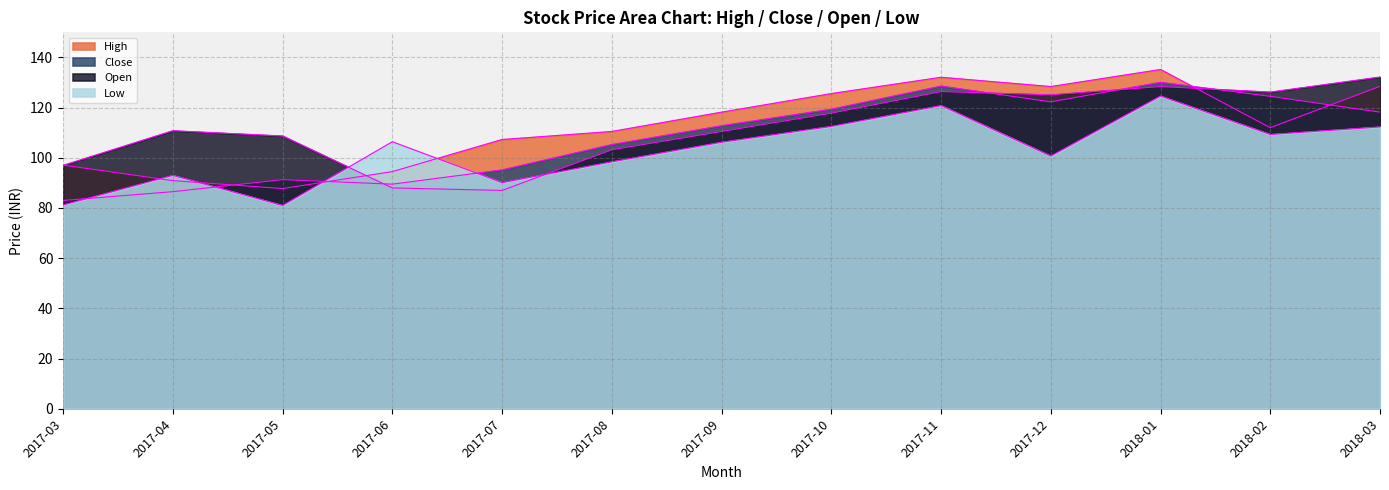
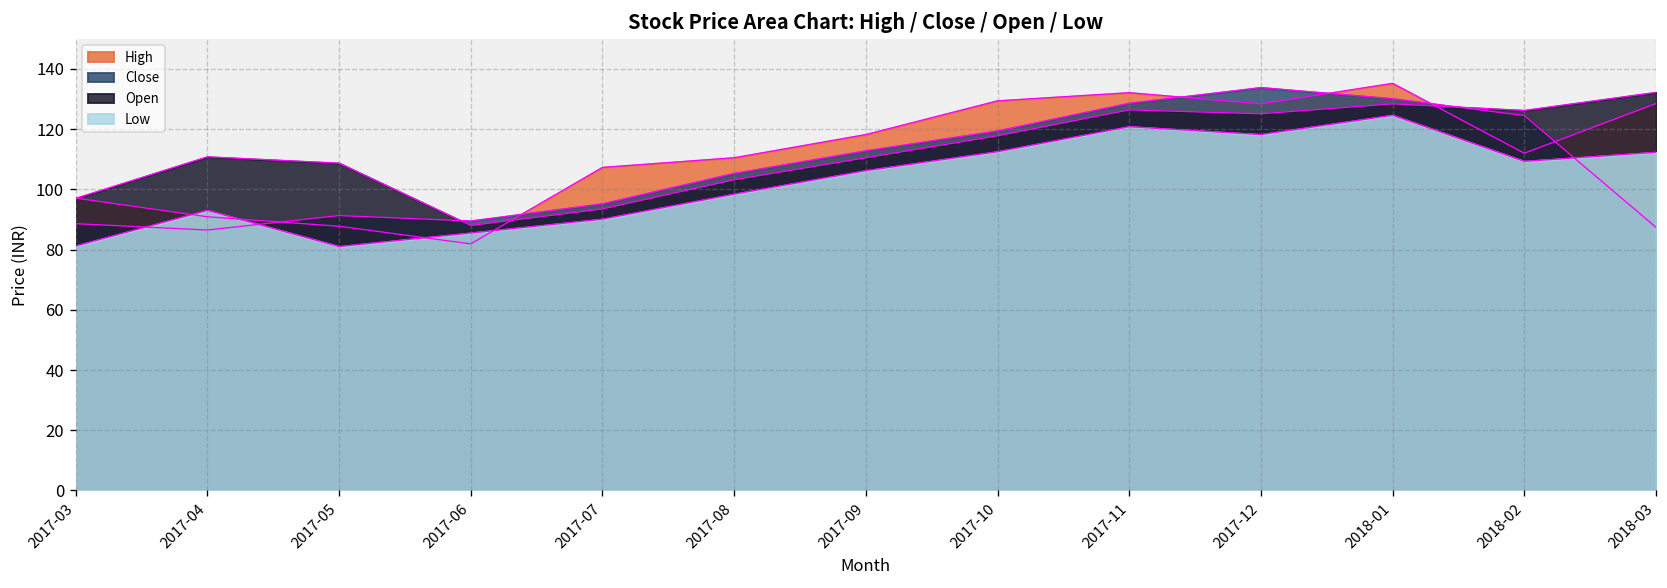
  {
    "High": {
      "2017-04": 91,
      "2017-05": 88,
-     "2017-06": 95,
+     "2017-06": 82,
      "2017-07": 107,
      "2017-08": 111,
      "2017-09": 118,
-     "2017-10": 126,
+     "2017-10": 129,
      "2017-11": 132,
      "2017-12": 128,
      "2018-01": 135,
      "2018-02": 112,
      "2018-03": 129
    },
    "Close": {
-     "2017-03": 83,
+     "2017-03": 89,
      "2017-04": 87,
      "2017-05": 91,
      "2017-06": 90,
      "2017-07": 95,
      "2017-08": 105,
      "2017-09": 113,
      "2017-10": 119,
      "2017-11": 129,
-     "2017-12": 122,
+     "2017-12": 134,
      "2018-01": 130,
      "2018-02": 125,
-     "2018-03": 118
+     "2018-03": 87
    },
    "Open": {
      "2017-04": 111,
      "2017-05": 109,
      "2017-06": 88,
-     "2017-07": 87,
+     "2017-07": 94,
      "2017-08": 103,
      "2017-09": 111,
      "2017-10": 118,
      "2017-11": 126,
      "2017-12": 125,
      "2018-01": 128,
      "2018-02": 126,
      "2018-03": 132
    },
    "Low": {
      "2017-03": 81,
      "2017-04": 93,
      "2017-05": 81,
-     "2017-06": 106,
+     "2017-06": 86,
      "2017-07": 90,
      "2017-08": 98,
      "2017-09": 106,
      "2017-10": 113,
      "2017-11": 121,
-     "2017-12": 101,
+     "2017-12": 118,
      "2018-01": 125,
      "2018-02": 109,
      "2018-03": 112
    }
  }
